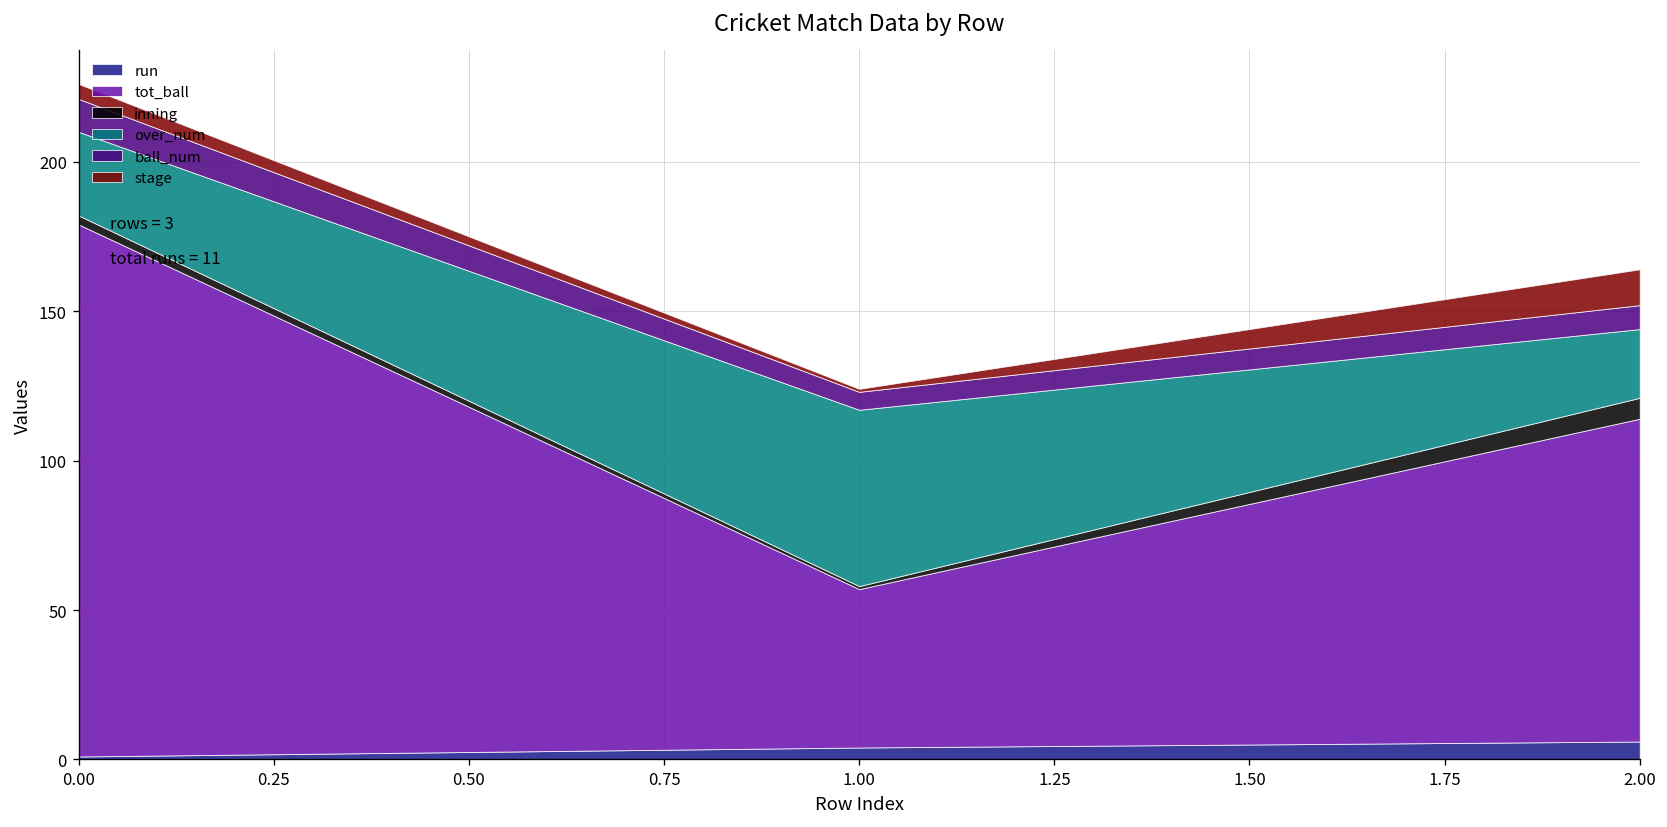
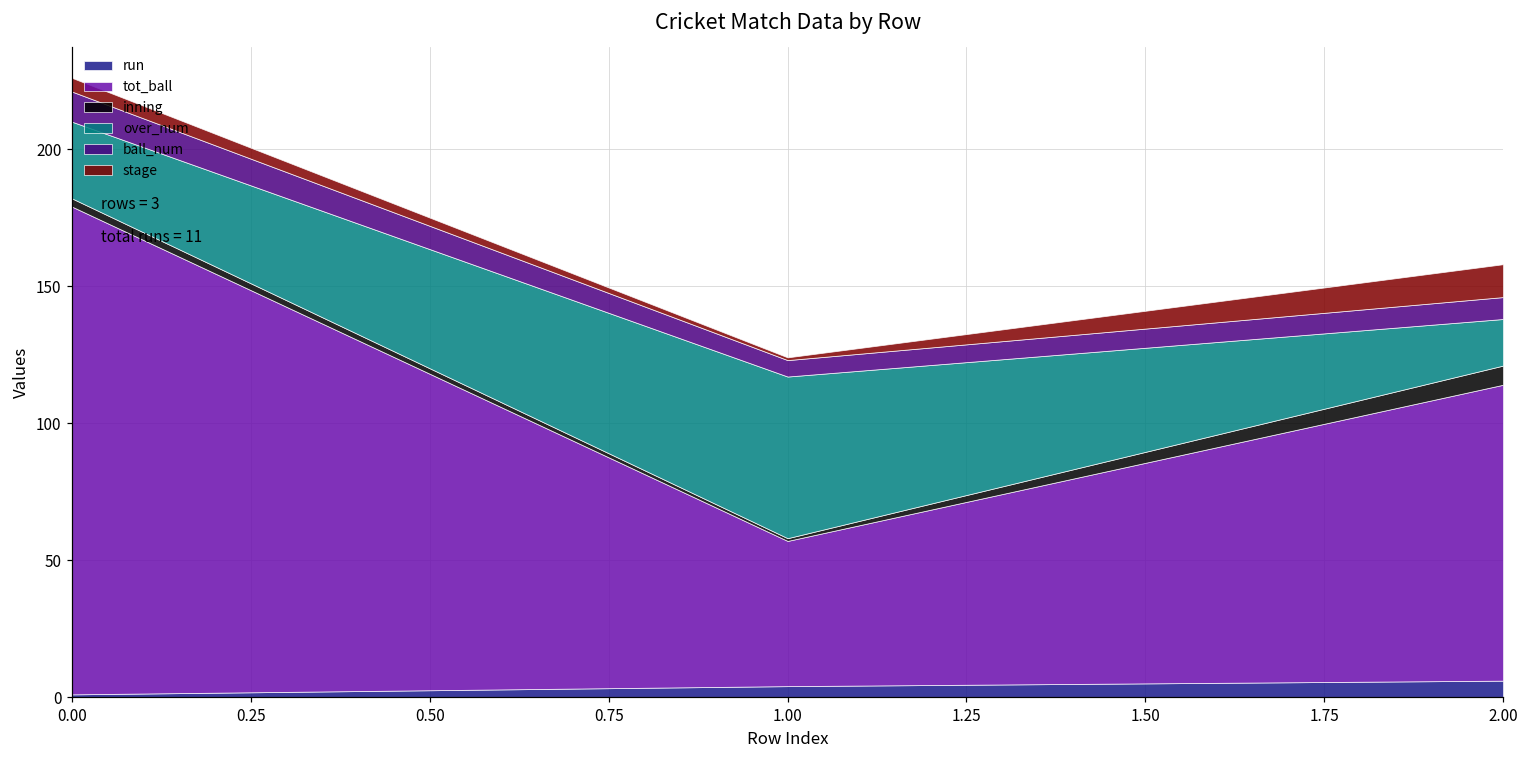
  {
    "inning": {
      "0.00": 3,
      "2.00": 7
    },
    "over_num": {
      "0.00": 28,
      "1.00": 59,
-     "2.00": 23
+     "2.00": 17
    },
    "stage": {
      "0.00": 5,
      "2.00": 12
    }
  }
